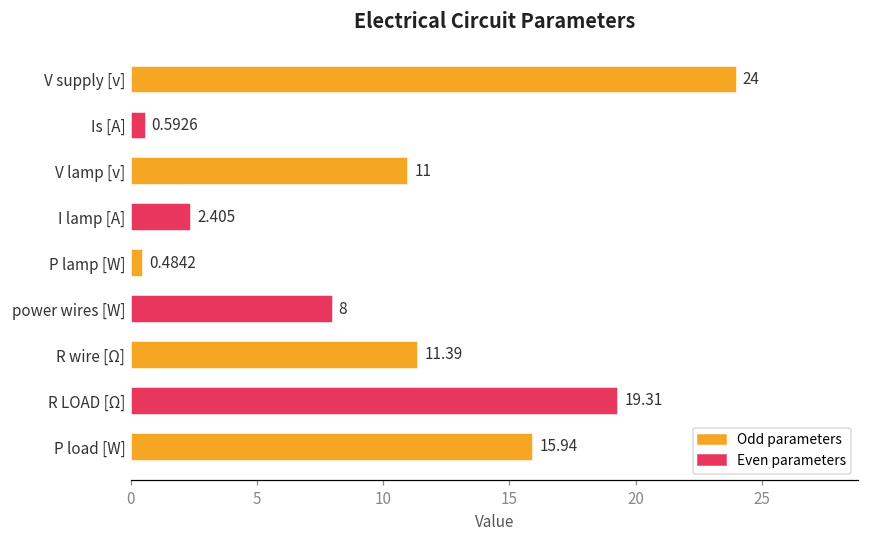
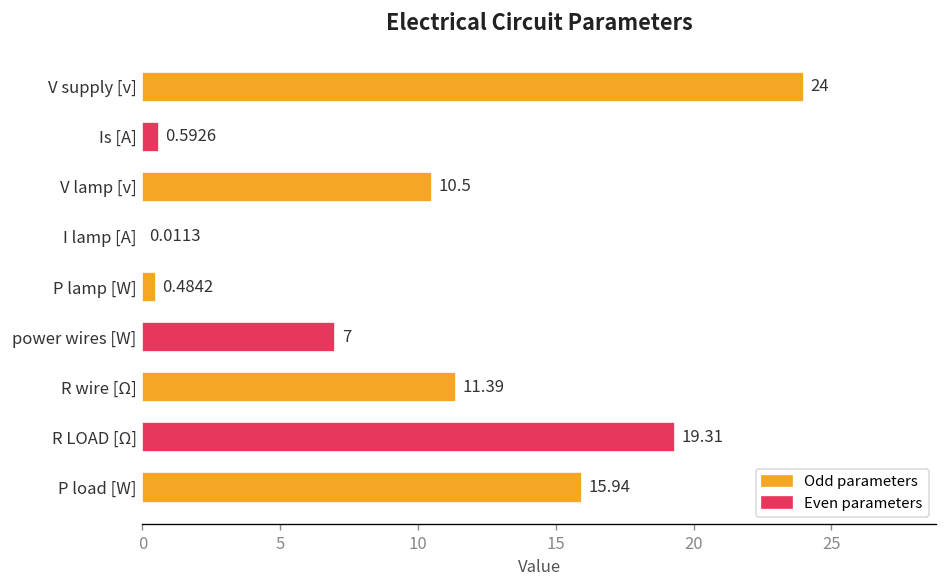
  {
    "V supply [v]": 24,
    "Is [A]": 0.5926,
-   "V lamp [v]": 11,
-   "I lamp [A]": 2.405,
+   "V lamp [v]": 10.5,
+   "I lamp [A]": 0.0113,
    "P lamp [W]": 0.4842,
-   "power wires [W]": 8,
+   "power wires [W]": 7,
    "R wire [Ω]": 11.39,
    "R LOAD [Ω]": 19.31,
    "P load [W]": 15.94
  }
